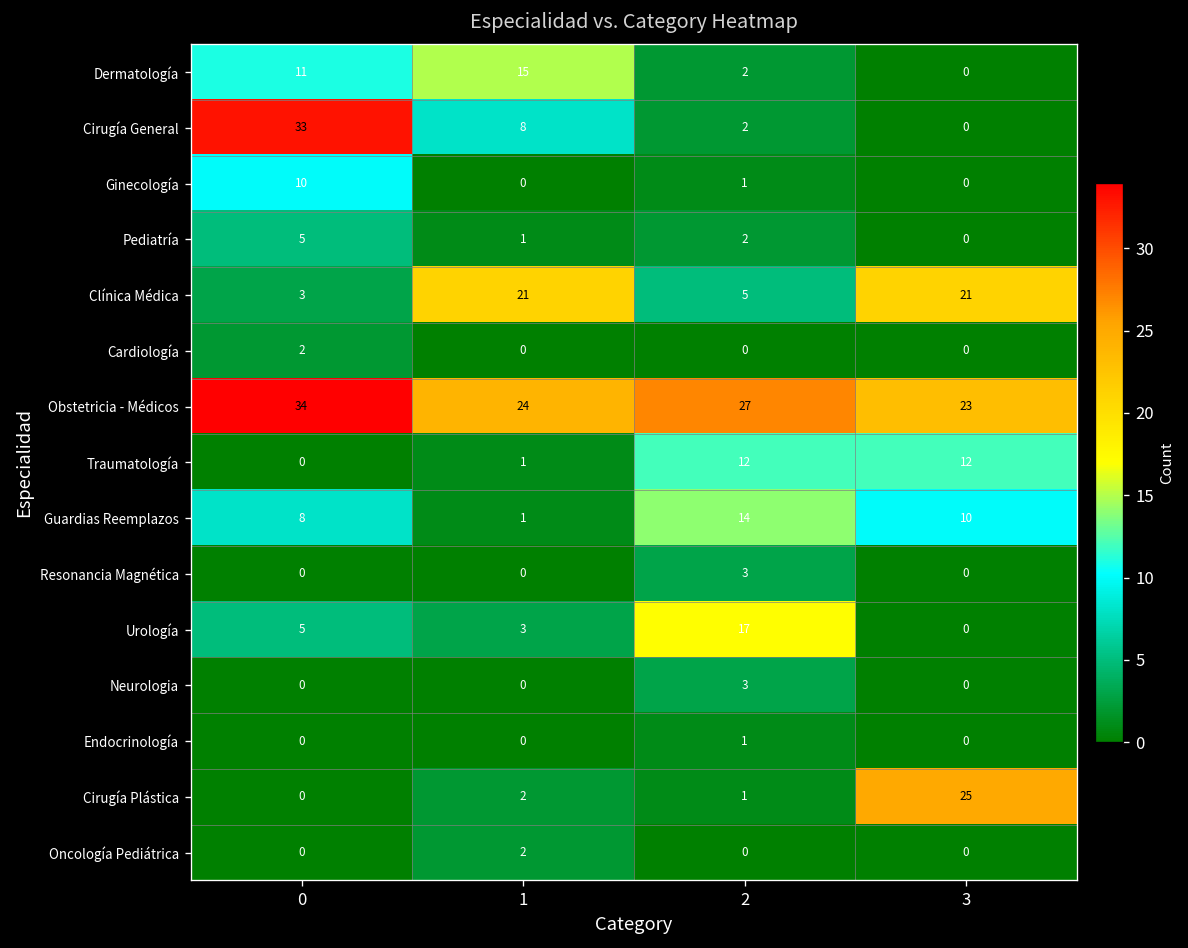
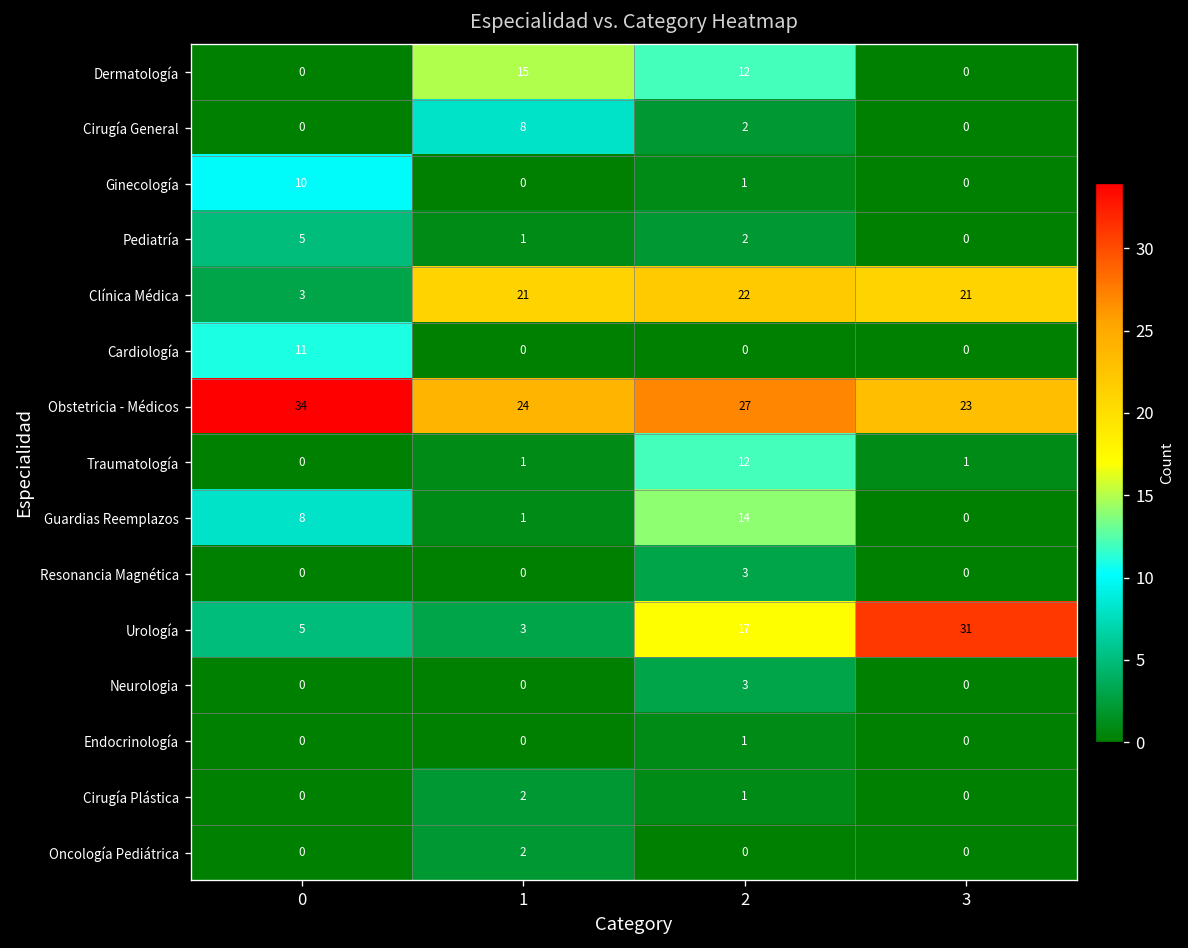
  {
    "Dermatología": {
-     "0": 11,
+     "0": 0,
      "1": 15,
-     "2": 2,
+     "2": 12,
      "3": 0
    },
    "Cirugía General": {
-     "0": 33,
+     "0": 0,
      "1": 8,
      "2": 2,
      "3": 0
    },
    "Ginecología": {
      "0": 10,
      "1": 0,
      "2": 1,
      "3": 0
    },
    "Pediatría": {
      "0": 5,
      "1": 1,
      "2": 2,
      "3": 0
    },
    "Clínica Médica": {
      "0": 3,
      "1": 21,
-     "2": 5,
+     "2": 22,
      "3": 21
    },
    "Cardiología": {
-     "0": 2,
+     "0": 11,
      "1": 0,
      "2": 0,
      "3": 0
    },
    "Obstetricia - Médicos": {
      "0": 34,
      "1": 24,
      "2": 27,
      "3": 23
    },
    "Traumatología": {
      "0": 0,
      "1": 1,
      "2": 12,
-     "3": 12
+     "3": 1
    },
    "Guardias Reemplazos": {
      "0": 8,
      "1": 1,
      "2": 14,
-     "3": 10
+     "3": 0
    },
    "Resonancia Magnética": {
      "0": 0,
      "1": 0,
      "2": 3,
      "3": 0
    },
    "Urología": {
      "0": 5,
      "1": 3,
      "2": 17,
-     "3": 0
+     "3": 31
    },
    "Neurologia": {
      "0": 0,
      "1": 0,
      "2": 3,
      "3": 0
    },
    "Endocrinología": {
      "0": 0,
      "1": 0,
      "2": 1,
      "3": 0
    },
    "Cirugía Plástica": {
      "0": 0,
      "1": 2,
      "2": 1,
-     "3": 25
+     "3": 0
    },
    "Oncología Pediátrica": {
      "0": 0,
      "1": 2,
      "2": 0,
      "3": 0
    }
  }
